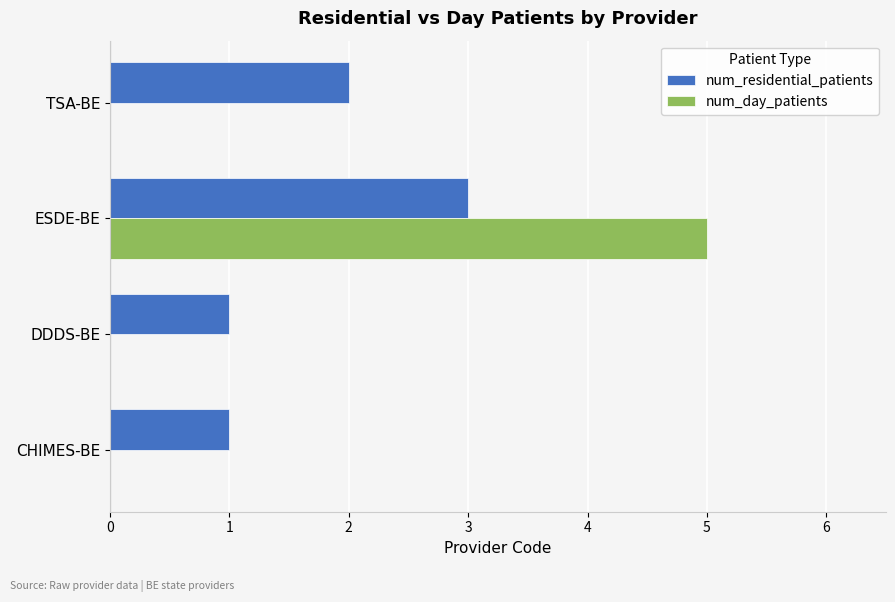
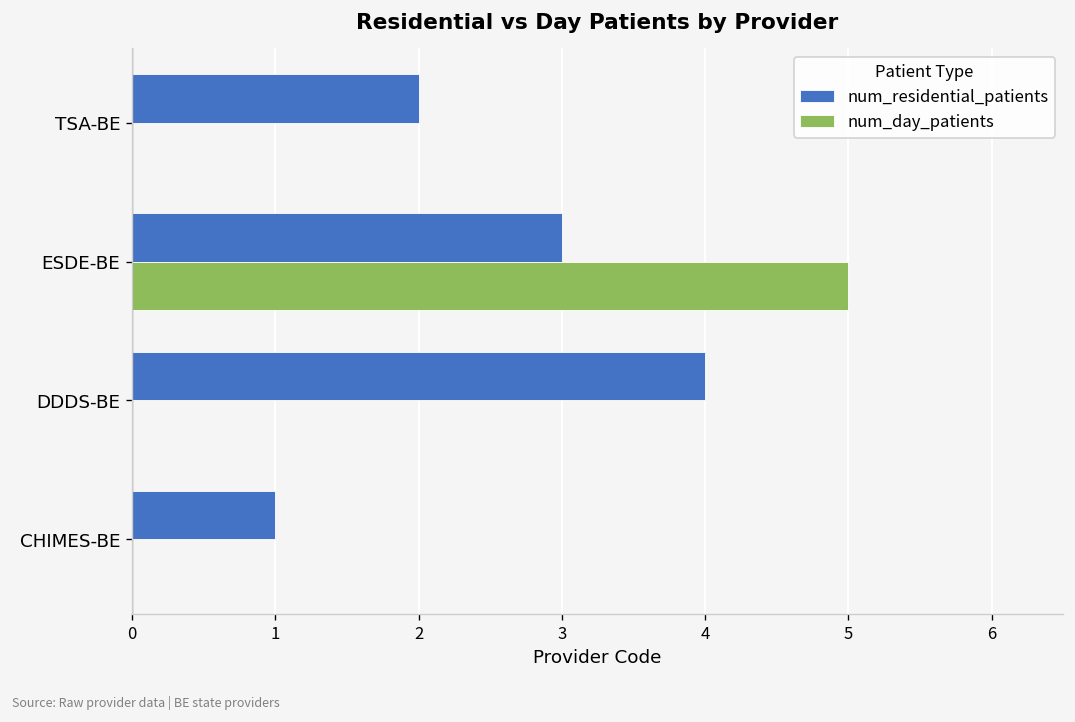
  {
    "num_residential_patients": {
      "TSA-BE": 2,
      "ESDE-BE": 3,
-     "DDDS-BE": 1,
+     "DDDS-BE": 4,
      "CHIMES-BE": 1
    },
    "num_day_patients": {
      "TSA-BE": 0,
      "ESDE-BE": 5,
      "DDDS-BE": 0,
      "CHIMES-BE": 0
    }
  }
